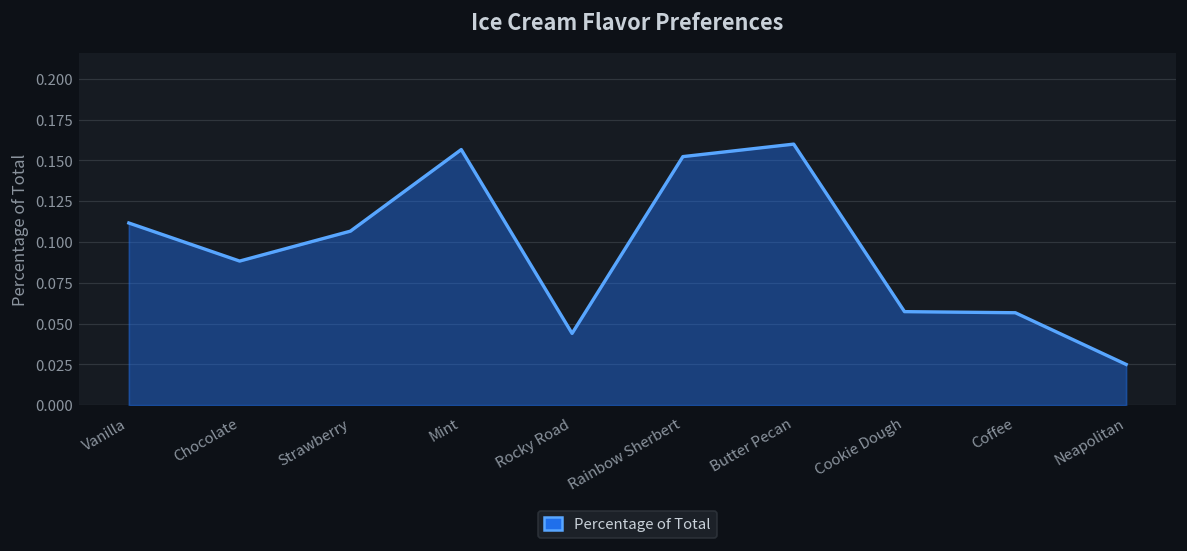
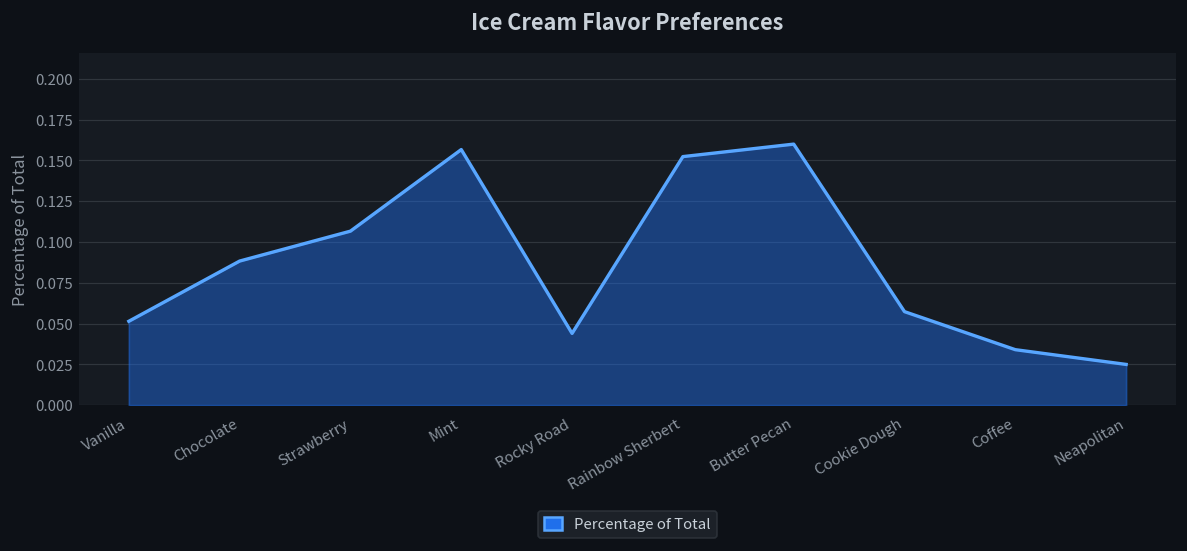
  {
-   "Vanilla": 0.112,
+   "Vanilla": 0.051,
    "Chocolate": 0.088,
    "Strawberry": 0.107,
    "Mint": 0.157,
    "Rocky Road": 0.044,
    "Rainbow Sherbert": 0.152,
    "Butter Pecan": 0.160,
    "Cookie Dough": 0.057,
-   "Coffee": 0.057,
+   "Coffee": 0.034,
    "Neapolitan": 0.025
  }
